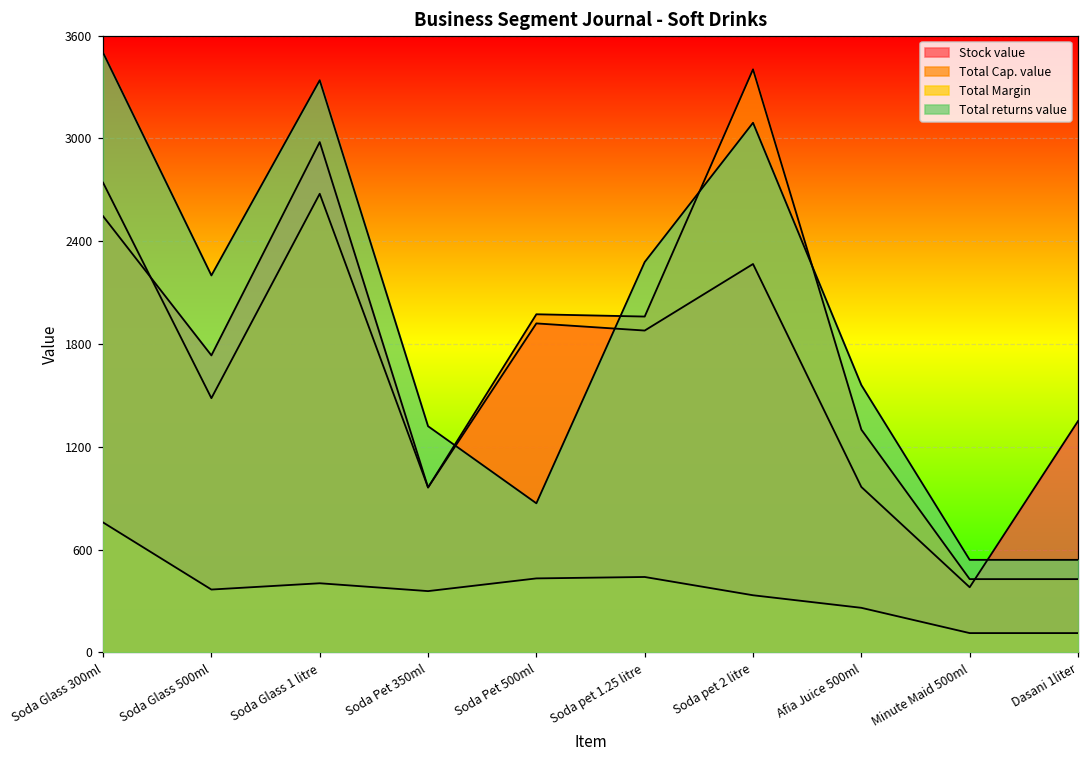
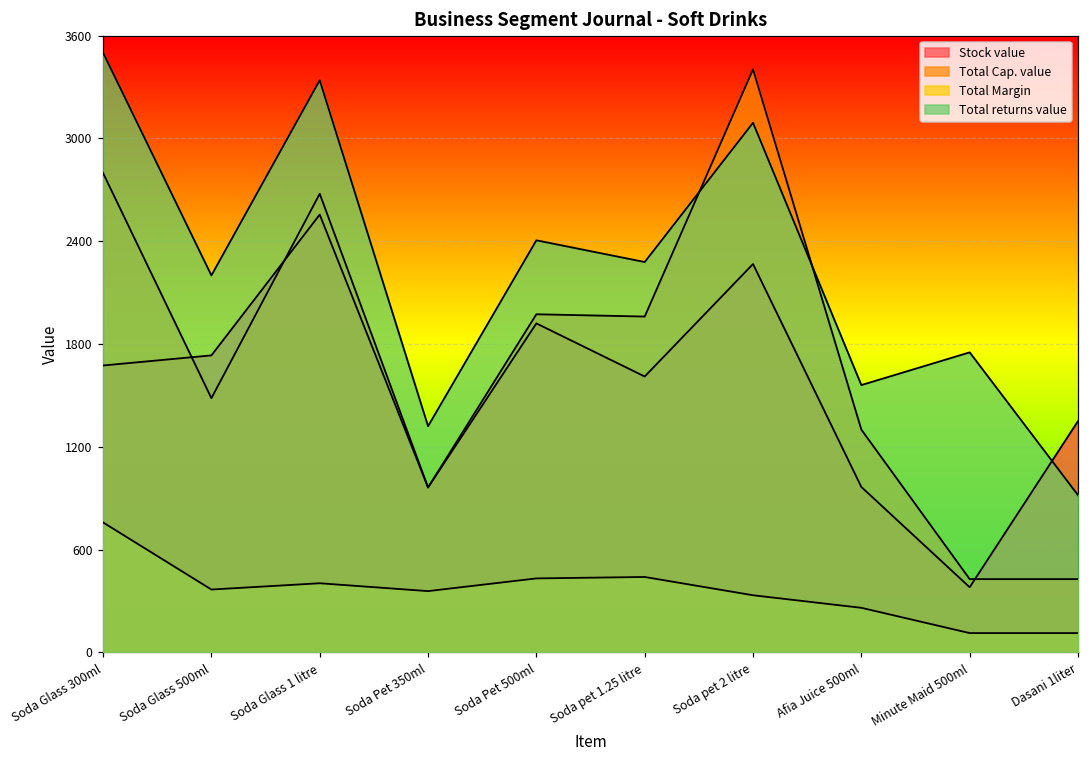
  {
    "Stock value": {
-     "Soda Glass 300ml": 2550,
+     "Soda Glass 300ml": 1670,
      "Soda Glass 500ml": 1730,
-     "Soda Glass 1 litre": 2980,
+     "Soda Glass 1 litre": 2560,
      "Soda Pet 500ml": 1920,
-     "Soda pet 1.25 litre": 1880,
+     "Soda pet 1.25 litre": 1610,
      "Soda pet 2 litre": 2270,
      "Afia Juice 500ml": 970,
      "Minute Maid 500ml": 380,
      "Dasani 1liter": 1350
    },
    "Total Cap. value": {
-     "Soda Glass 300ml": 2740,
+     "Soda Glass 300ml": 2800,
      "Soda Glass 500ml": 1480,
      "Soda Glass 1 litre": 2680,
      "Soda Pet 500ml": 1970,
      "Soda pet 1.25 litre": 1960,
      "Soda pet 2 litre": 3400,
      "Afia Juice 500ml": 1300,
      "Minute Maid 500ml": 430,
      "Dasani 1liter": 430
    },
    "Total Margin": {
      "Soda Glass 300ml": 760,
      "Soda Glass 500ml": 370,
      "Soda Glass 1 litre": 400,
      "Soda Pet 350ml": 360,
      "Soda Pet 500ml": 430,
      "Soda pet 1.25 litre": 440,
      "Soda pet 2 litre": 330,
      "Afia Juice 500ml": 260,
      "Minute Maid 500ml": 110,
      "Dasani 1liter": 110
    },
    "Total returns value": {
      "Soda Glass 300ml": 3500,
      "Soda Glass 500ml": 2200,
      "Soda Glass 1 litre": 3340,
      "Soda Pet 350ml": 1320,
-     "Soda Pet 500ml": 870,
+     "Soda Pet 500ml": 2410,
      "Soda pet 1.25 litre": 2280,
      "Soda pet 2 litre": 3090,
      "Afia Juice 500ml": 1560,
-     "Minute Maid 500ml": 540,
-     "Dasani 1liter": 540
+     "Minute Maid 500ml": 1750,
+     "Dasani 1liter": 920
    }
  }
